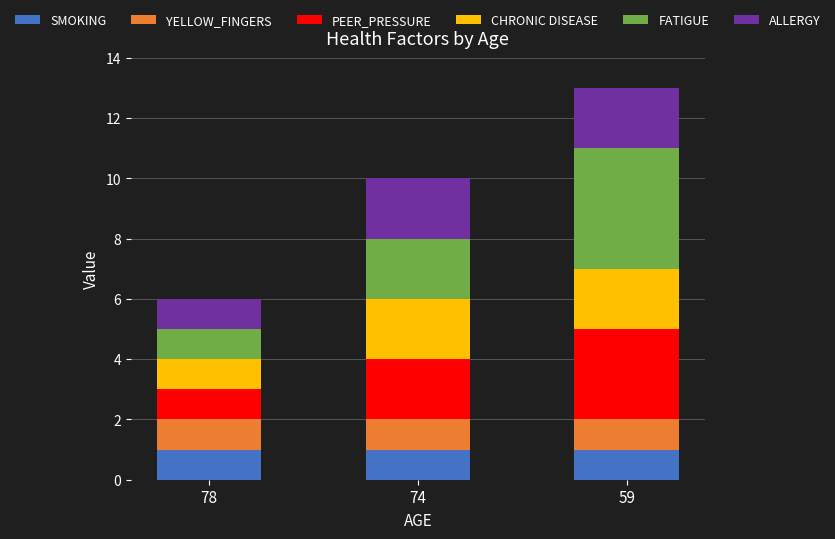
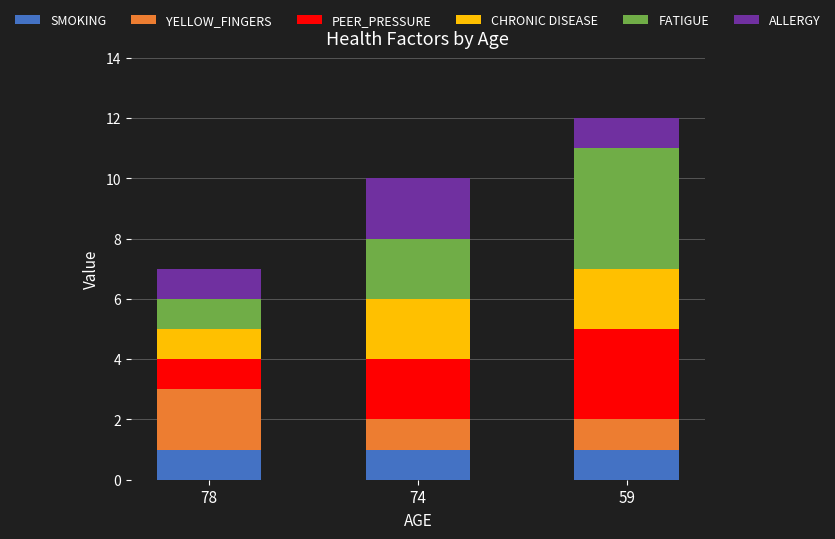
  {
    "SMOKING": {
      "78": 1,
      "74": 1,
      "59": 1
    },
    "YELLOW_FINGERS": {
-     "78": 1
+     "78": 2
    },
    "PEER_PRESSURE": {
      "78": 1,
      "74": 2,
      "59": 3
    },
    "CHRONIC DISEASE": {
      "78": 1,
      "74": 2,
      "59": 2
    },
    "FATIGUE": {
      "78": 1,
      "74": 2,
      "59": 4
    },
    "ALLERGY": {
      "78": 1,
      "74": 2,
-     "59": 2
+     "59": 1
    }
  }
